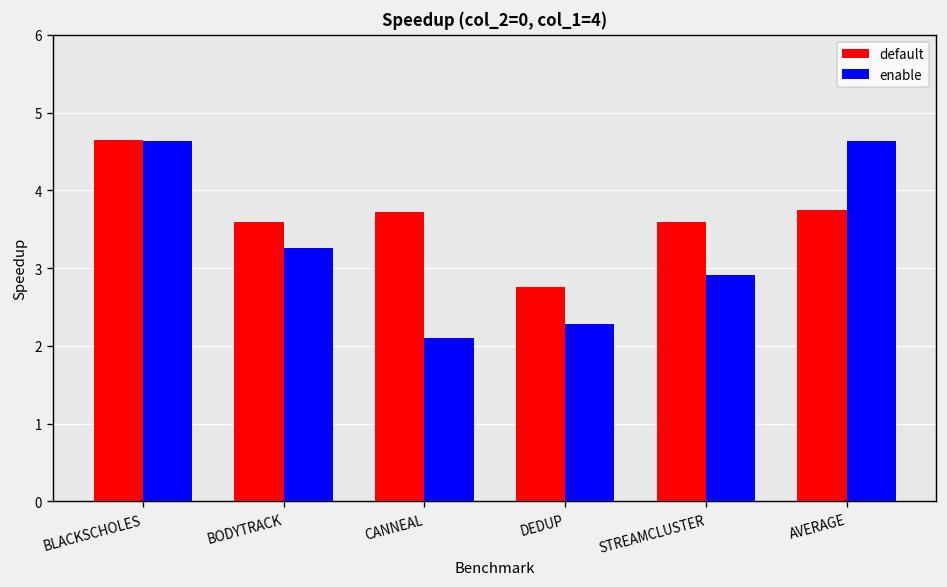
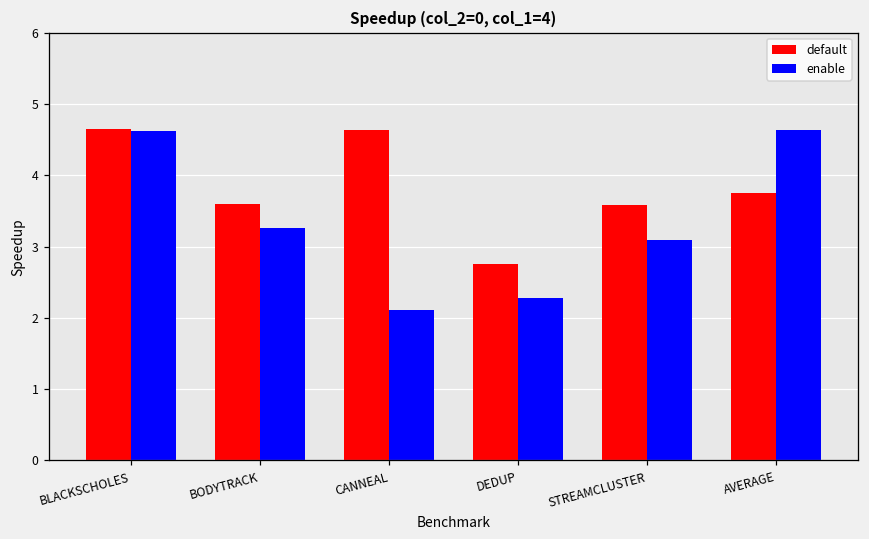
  {
    "default": {
      "BLACKSCHOLES": 4.6,
      "BODYTRACK": 3.6,
-     "CANNEAL": 3.7,
+     "CANNEAL": 4.6,
      "DEDUP": 2.8,
      "STREAMCLUSTER": 3.6,
      "AVERAGE": 3.8
    },
    "enable": {
      "BLACKSCHOLES": 4.6,
      "BODYTRACK": 3.3,
      "CANNEAL": 2.1,
      "DEDUP": 2.3,
-     "STREAMCLUSTER": 2.9,
+     "STREAMCLUSTER": 3.1,
      "AVERAGE": 4.6
    }
  }
